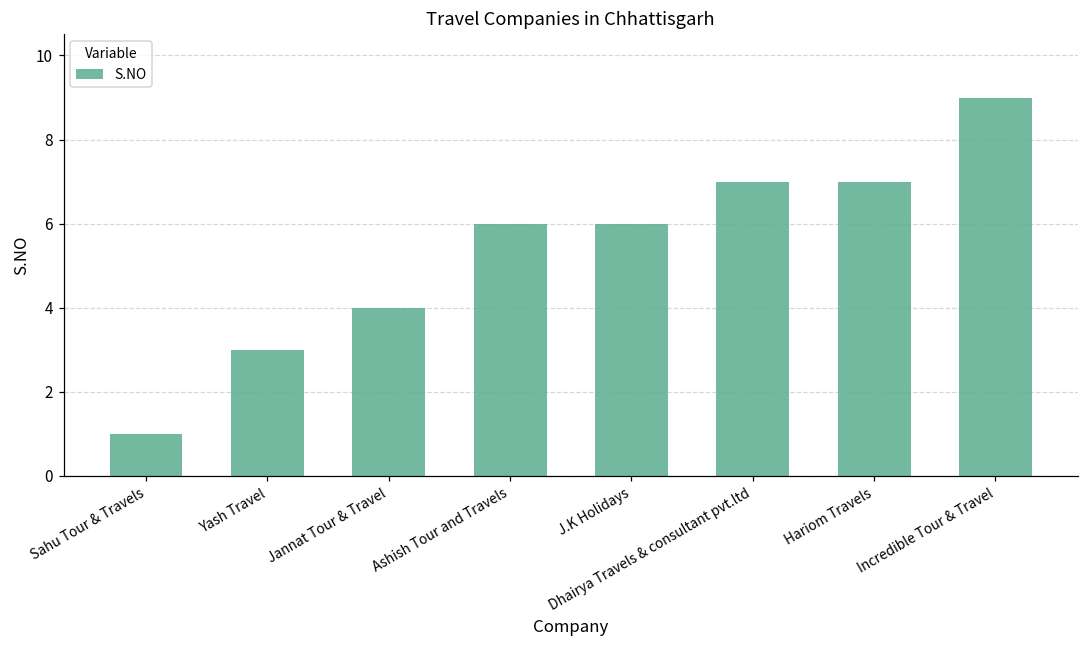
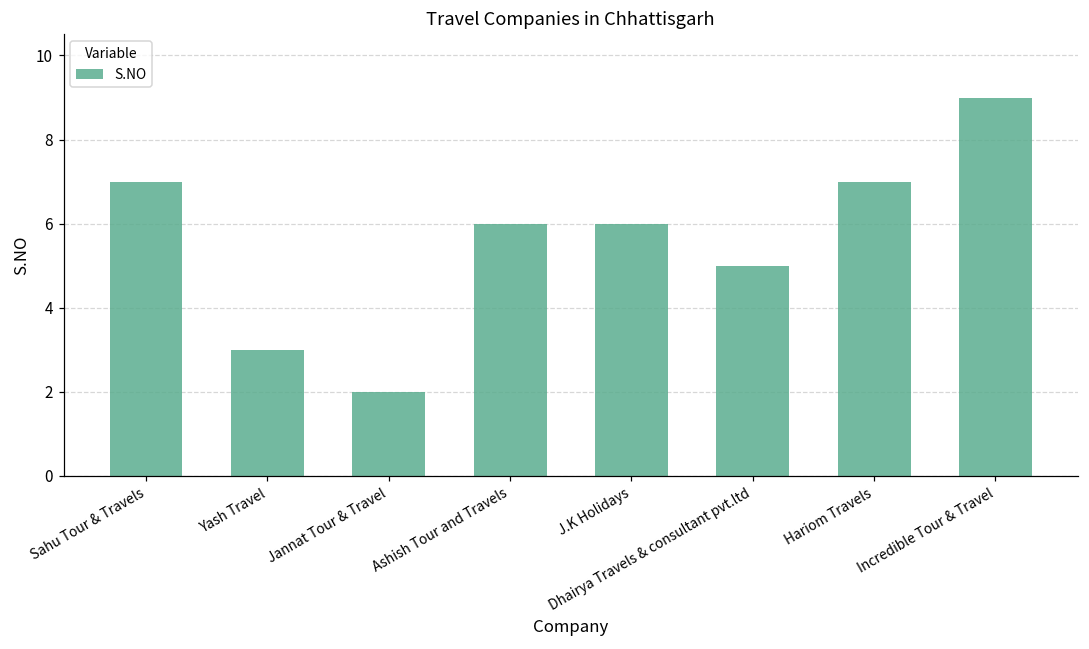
  {
-   "Sahu Tour & Travels": 1,
+   "Sahu Tour & Travels": 7,
    "Yash Travel": 3,
-   "Jannat Tour & Travel": 4,
+   "Jannat Tour & Travel": 2,
    "Ashish Tour and Travels": 6,
    "J.K Holidays": 6,
-   "Dhairya Travels & consultant pvt.ltd": 7,
+   "Dhairya Travels & consultant pvt.ltd": 5,
    "Hariom Travels": 7,
    "Incredible Tour & Travel": 9
  }
